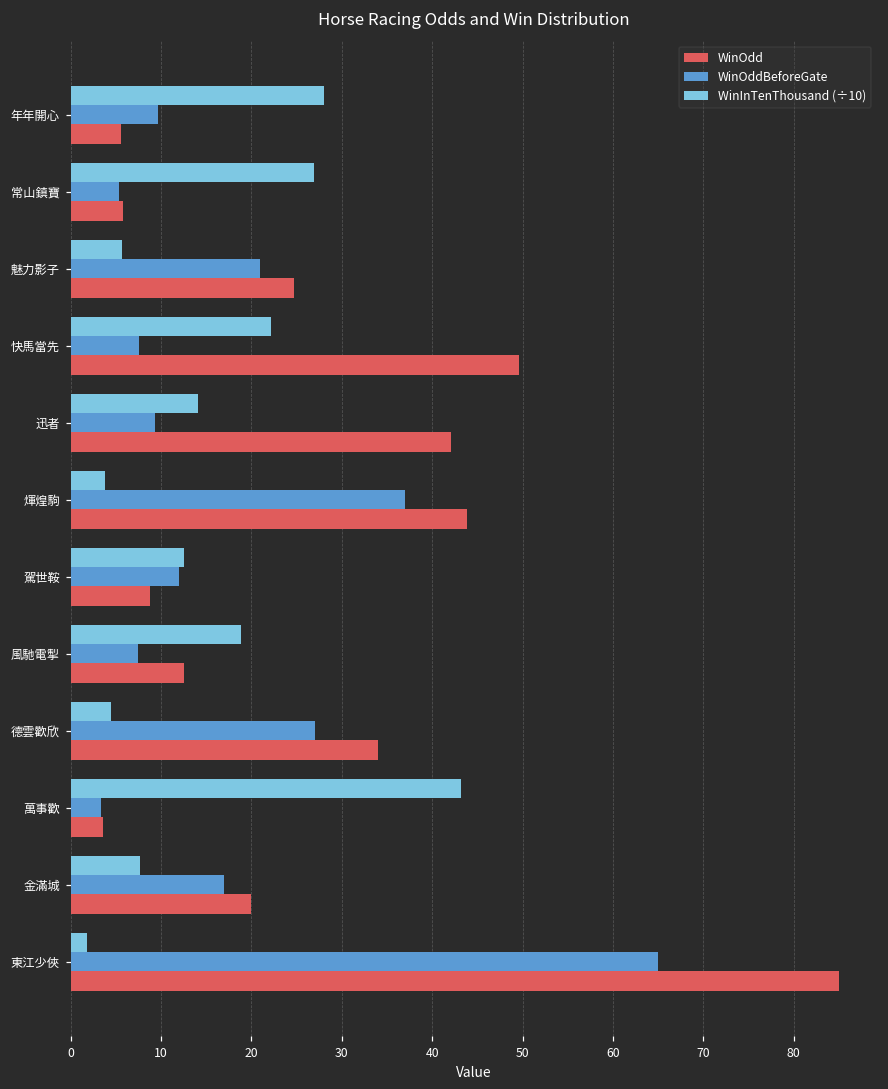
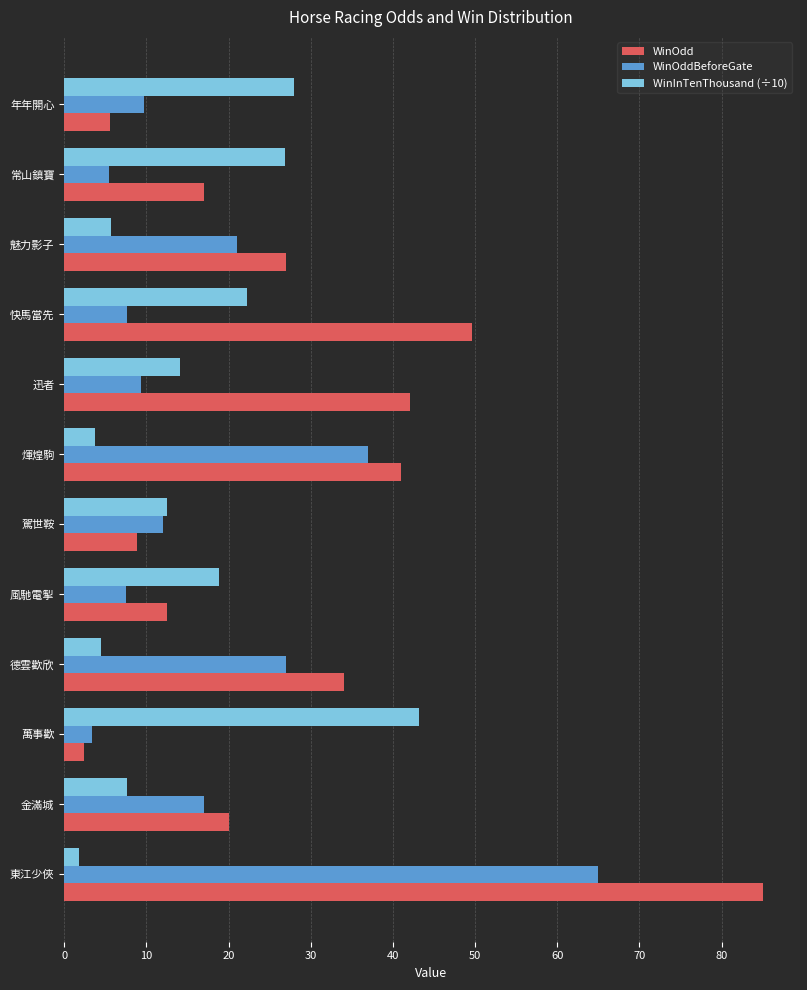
  {
    "WinOdd": {
      "年年開心": 6,
-     "常山鎮寶": 6,
-     "魅力影子": 25,
+     "常山鎮寶": 17,
+     "魅力影子": 27,
      "快馬當先": 50,
      "迅者": 42,
-     "煇煌駒": 44,
+     "煇煌駒": 41,
      "駕世鞍": 9,
      "風馳電掣": 13,
      "德雲歡欣": 34,
-     "萬事歡": 4,
+     "萬事歡": 2,
      "金滿城": 20,
      "東江少俠": 85
    }
  }
